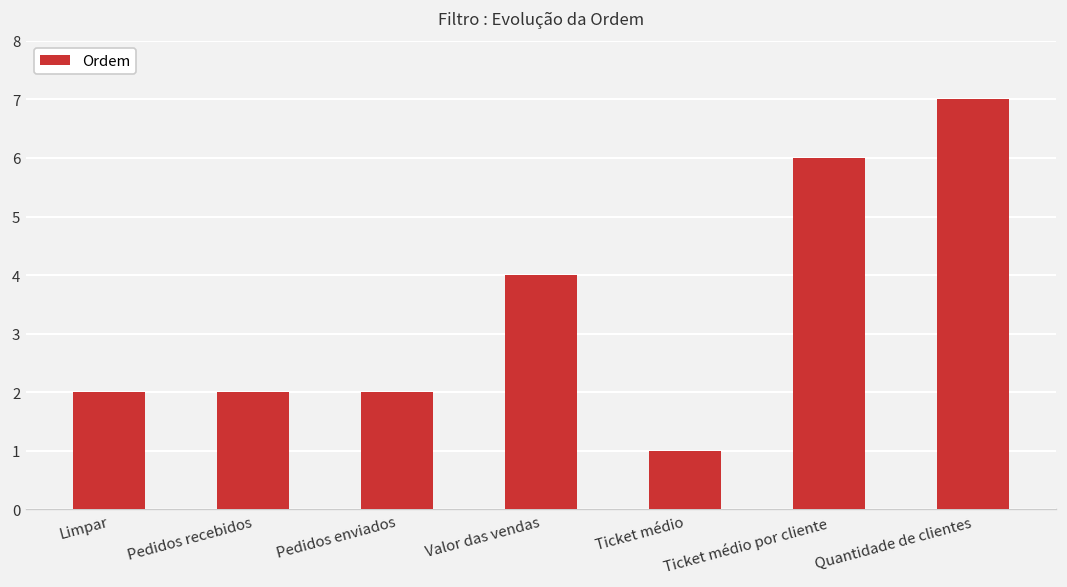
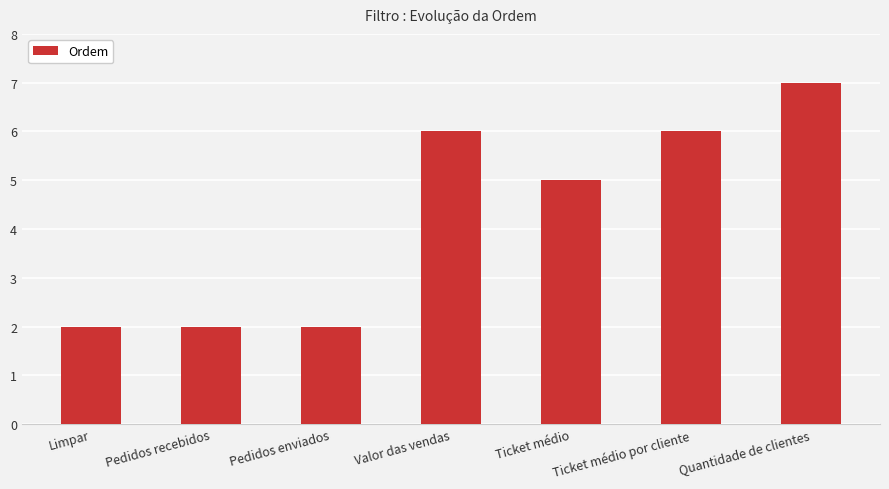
  {
    "Limpar": 2,
    "Pedidos recebidos": 2,
    "Pedidos enviados": 2,
-   "Valor das vendas": 4,
-   "Ticket médio": 1,
+   "Valor das vendas": 6,
+   "Ticket médio": 5,
    "Ticket médio por cliente": 6,
    "Quantidade de clientes": 7
  }
